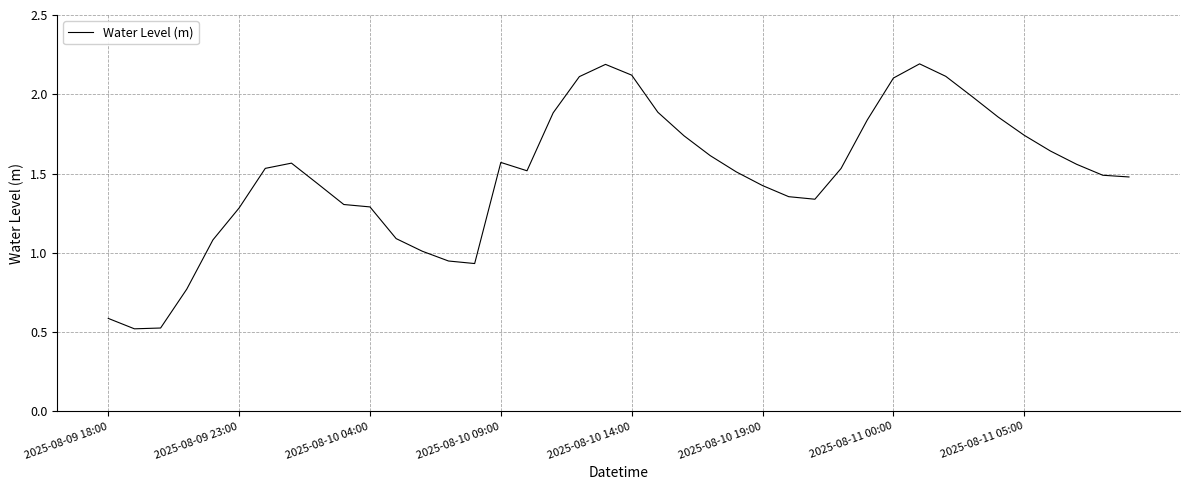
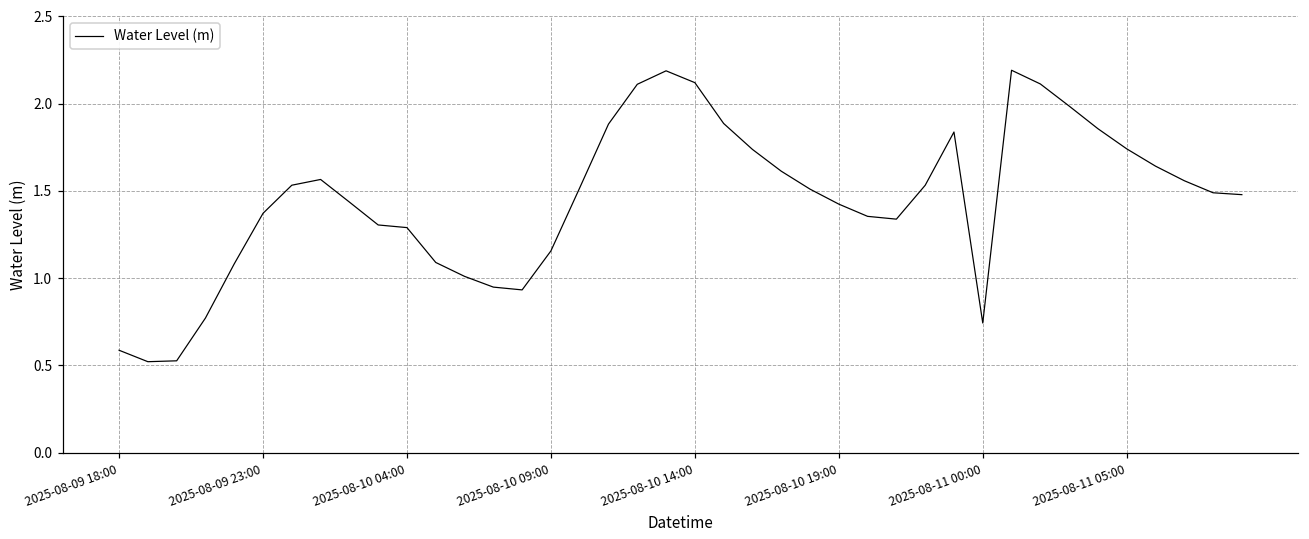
  {
    "2025-08-09 18:00": 0.59,
-   "2025-08-09 23:00": 1.28,
+   "2025-08-09 23:00": 1.37,
    "2025-08-10 04:00": 1.29,
-   "2025-08-10 09:00": 1.57,
+   "2025-08-10 09:00": 1.16,
    "2025-08-10 14:00": 2.12,
    "2025-08-10 19:00": 1.42,
-   "2025-08-11 00:00": 2.10,
+   "2025-08-11 00:00": 0.74,
    "2025-08-11 05:00": 1.74
  }
